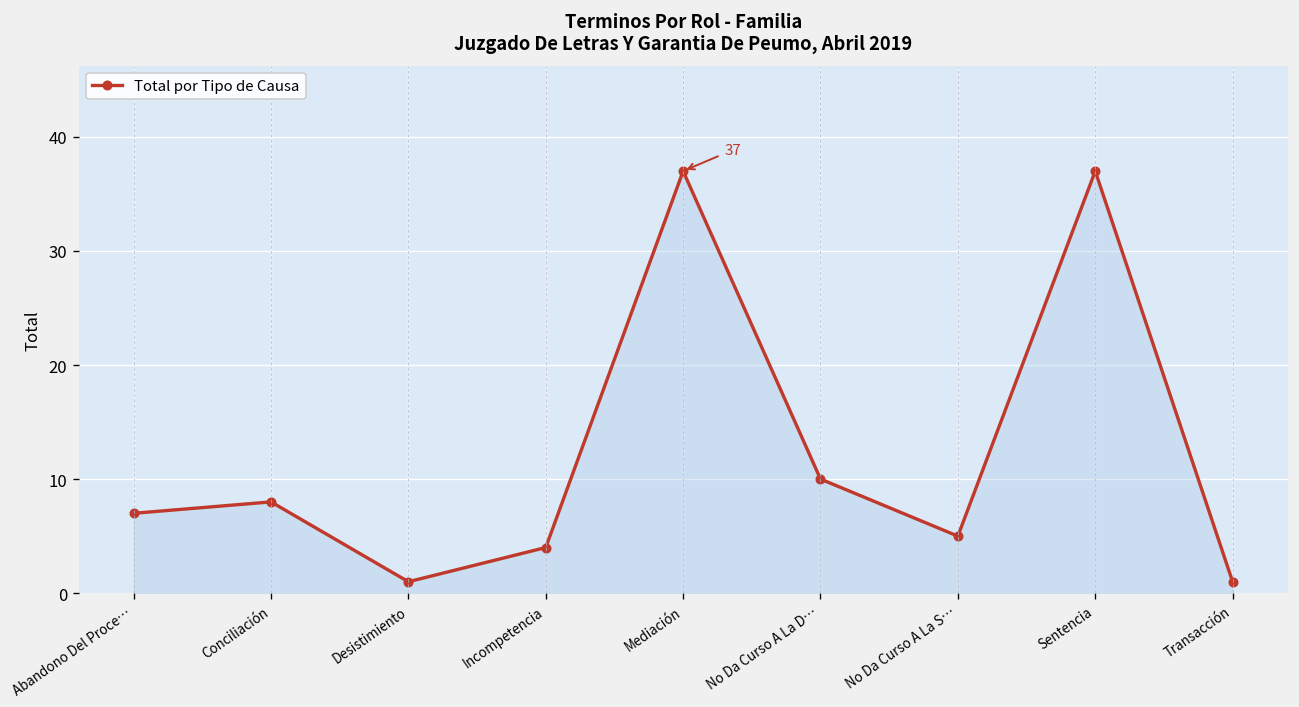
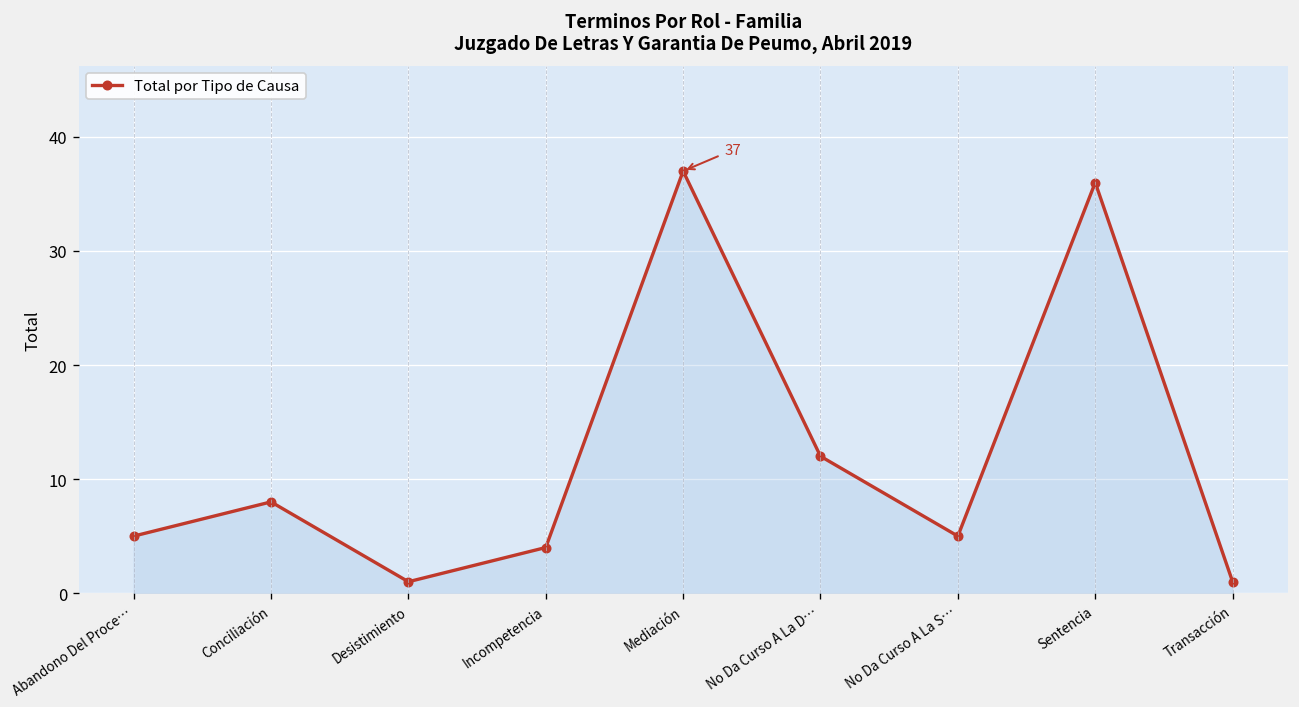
  {
-   "Abandono Del Proce…": 7,
+   "Abandono Del Proce…": 5,
    "Conciliación": 8,
    "Desistimiento": 1,
    "Incompetencia": 4,
-   "No Da Curso A La D…": 10,
+   "No Da Curso A La D…": 12,
    "No Da Curso A La S…": 5,
-   "Sentencia": 37,
+   "Sentencia": 36,
    "Transacción": 1
  }
